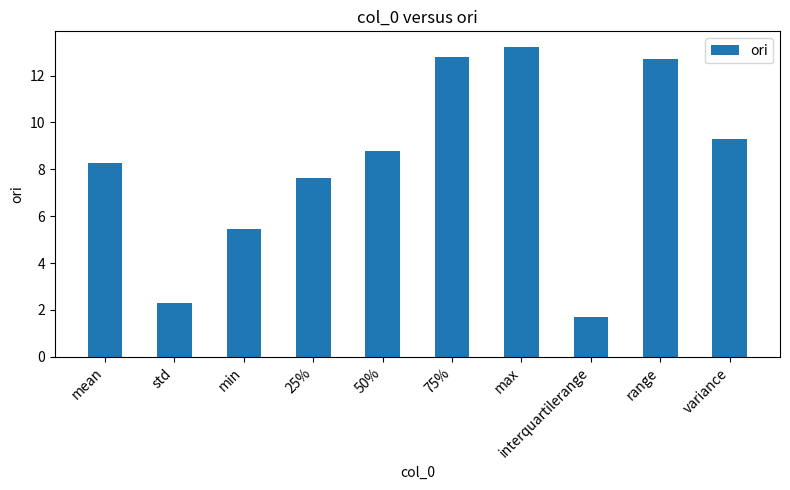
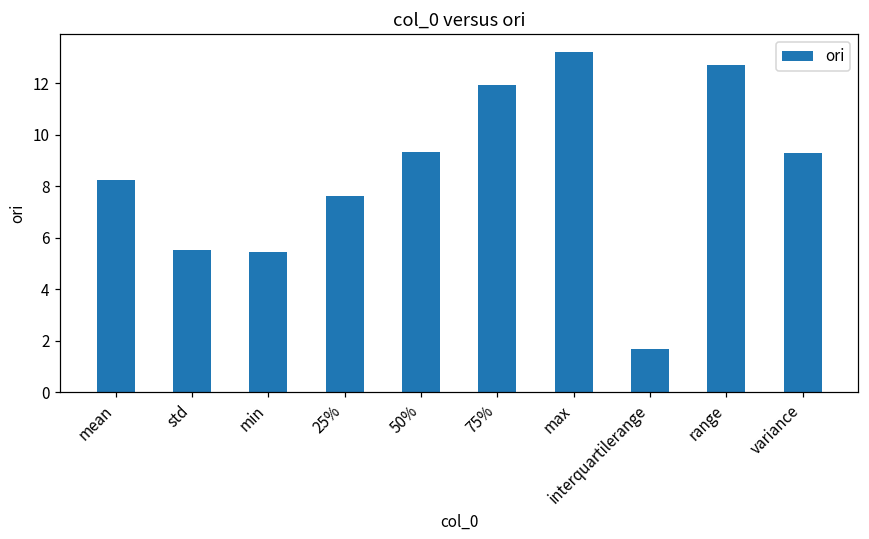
  {
    "mean": 8.3,
-   "std": 2.3,
+   "std": 5.5,
    "min": 5.5,
    "25%": 7.6,
-   "50%": 8.8,
-   "75%": 12.8,
+   "50%": 9.3,
+   "75%": 11.9,
    "max": 13.2,
    "interquartilerange": 1.7,
    "range": 12.7,
    "variance": 9.3
  }
